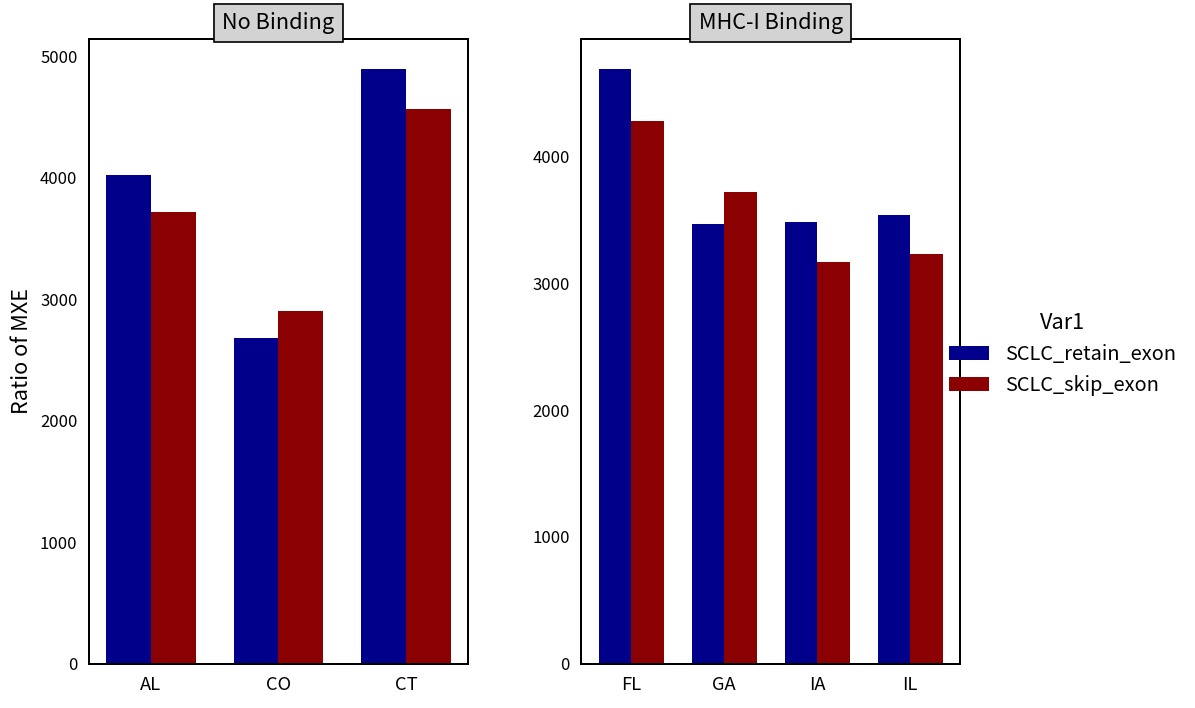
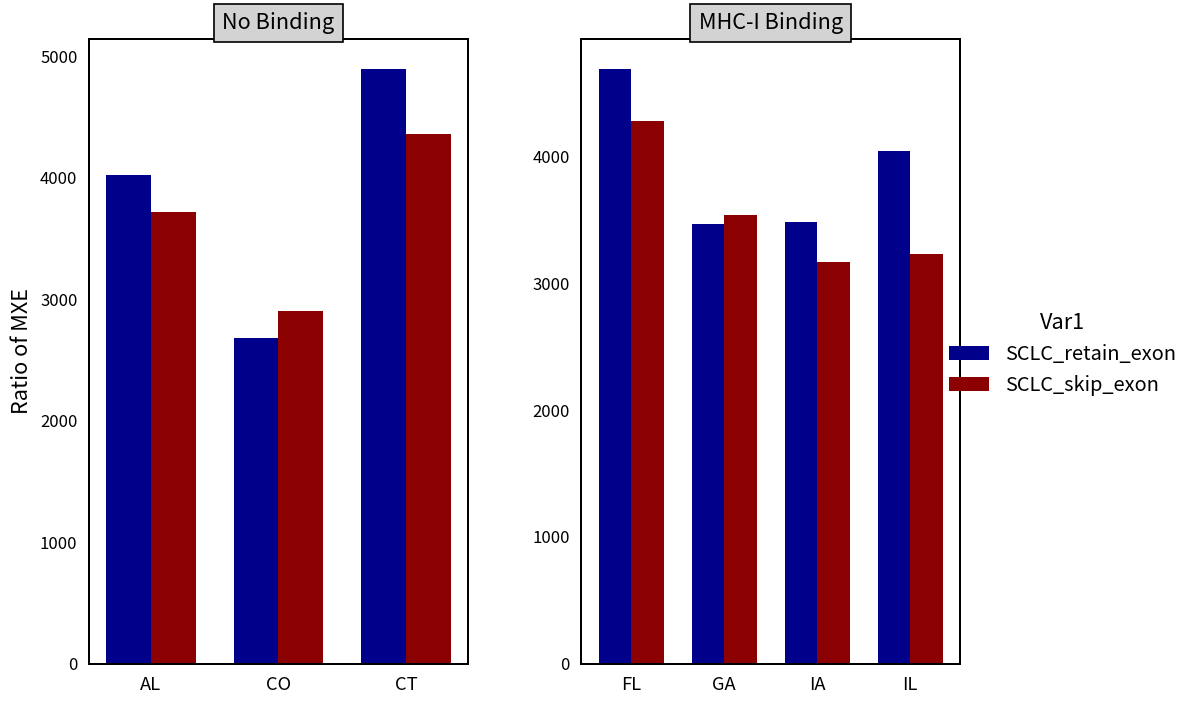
  {
    "No Binding": {
      "SCLC_retain_exon": {
        "AL": 4030,
        "CO": 2680,
        "CT": 4900
      },
      "SCLC_skip_exon": {
        "AL": 3720,
        "CO": 2900,
-       "CT": 4570
+       "CT": 4360
      }
    },
    "MHC-I Binding": {
      "SCLC_retain_exon": {
        "FL": 4690,
        "GA": 3460,
        "IA": 3490,
-       "IL": 3540
+       "IL": 4040
      },
      "SCLC_skip_exon": {
        "FL": 4280,
-       "GA": 3720,
+       "GA": 3540,
        "IA": 3170,
        "IL": 3230
      }
    }
  }
